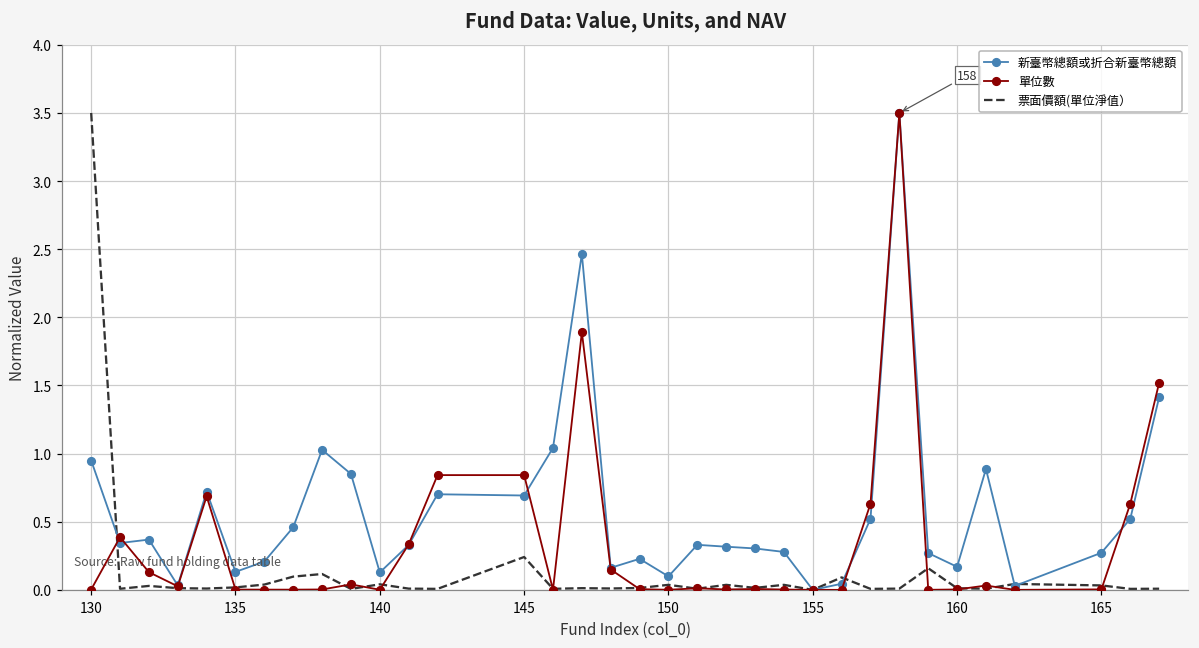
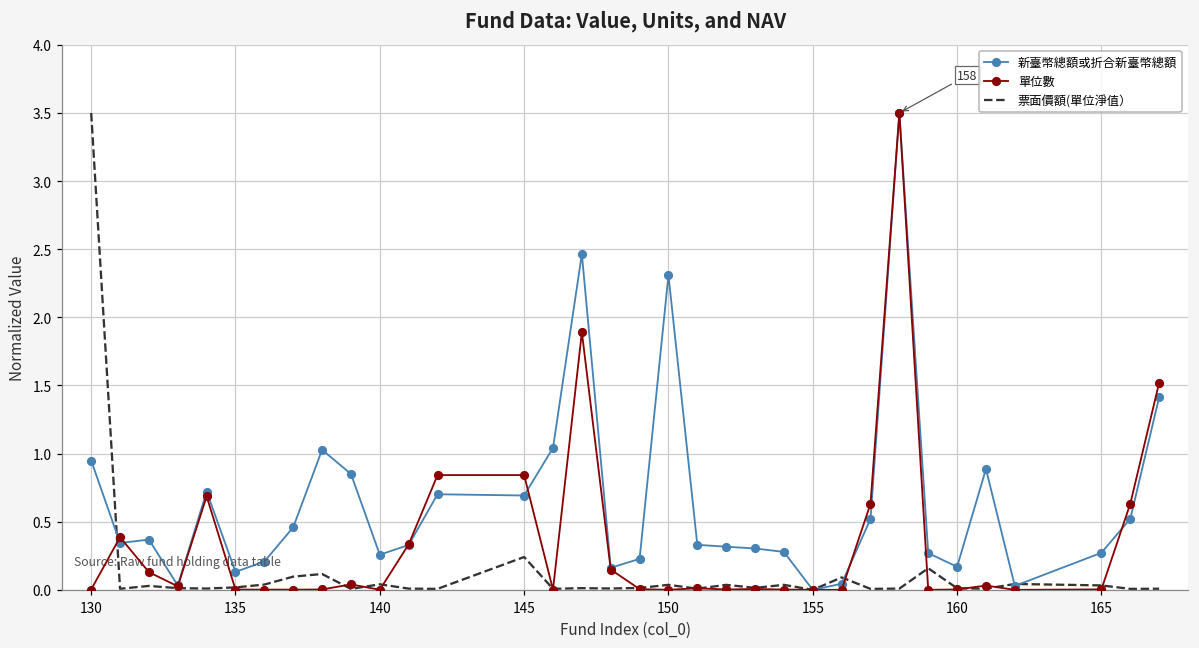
  {
    "新臺幣總額或折合新臺幣總額": {
      "130": 0.95,
      "135": 0.13,
-     "140": 0.13,
+     "140": 0.26,
      "145": 0.69,
-     "150": 0.10,
+     "150": 2.31,
      "160": 0.17,
      "165": 0.27
    },
    "單位數": {
      "130": 0.00,
      "140": 0.00,
      "145": 0.84,
      "150": 0.00,
      "165": 0.00
    },
    "票面價額(單位淨值）": {
      "130": 3.50,
      "140": 0.04,
      "145": 0.24,
      "150": 0.04,
      "165": 0.03
    }
  }
